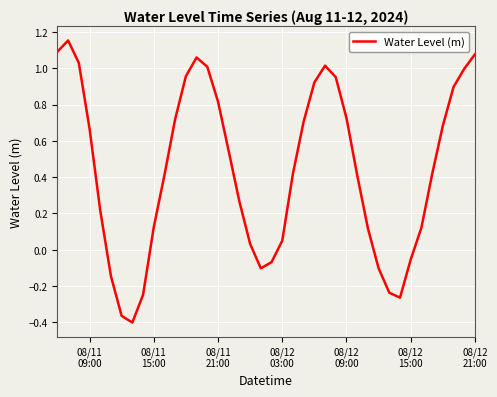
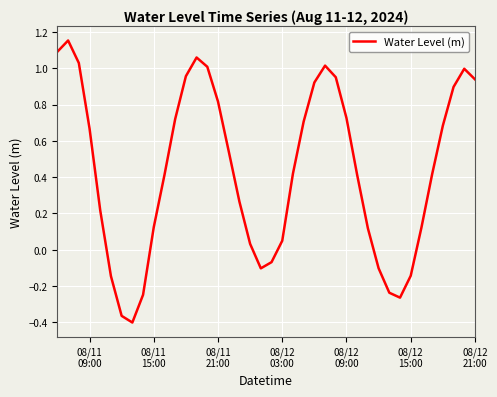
  {
    "08/11 09:00": 0.67,
    "08/11 15:00": 0.12,
    "08/11 21:00": 0.82,
    "08/12 03:00": 0.05,
    "08/12 09:00": 0.73,
-   "08/12 15:00": -0.05,
-   "08/12 21:00": 1.08
+   "08/12 15:00": -0.14,
+   "08/12 21:00": 0.94
  }
